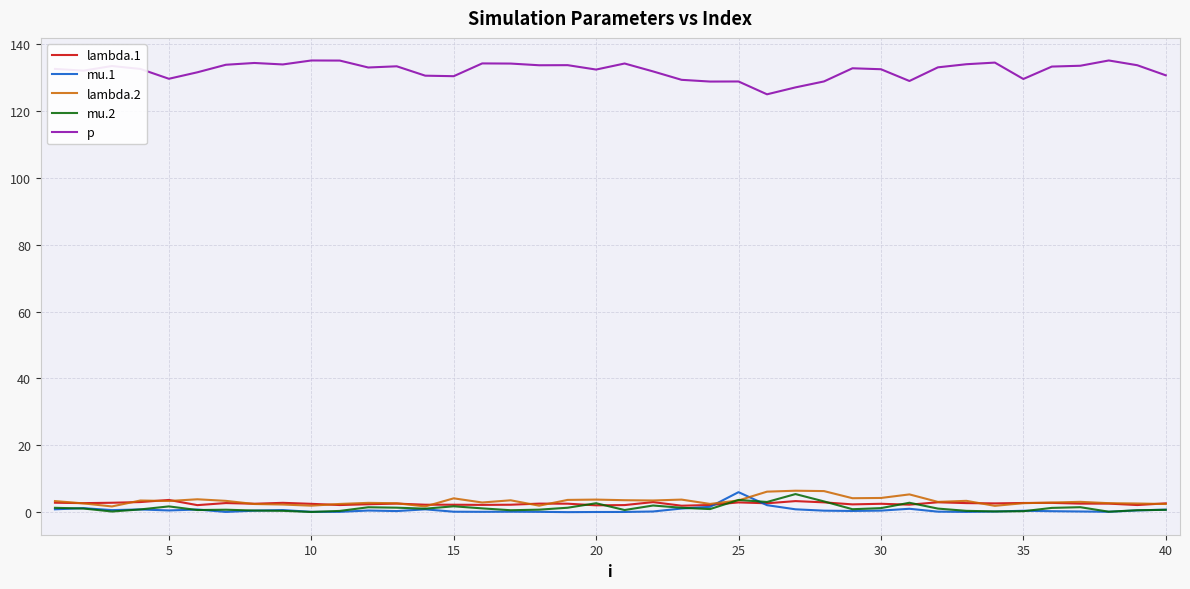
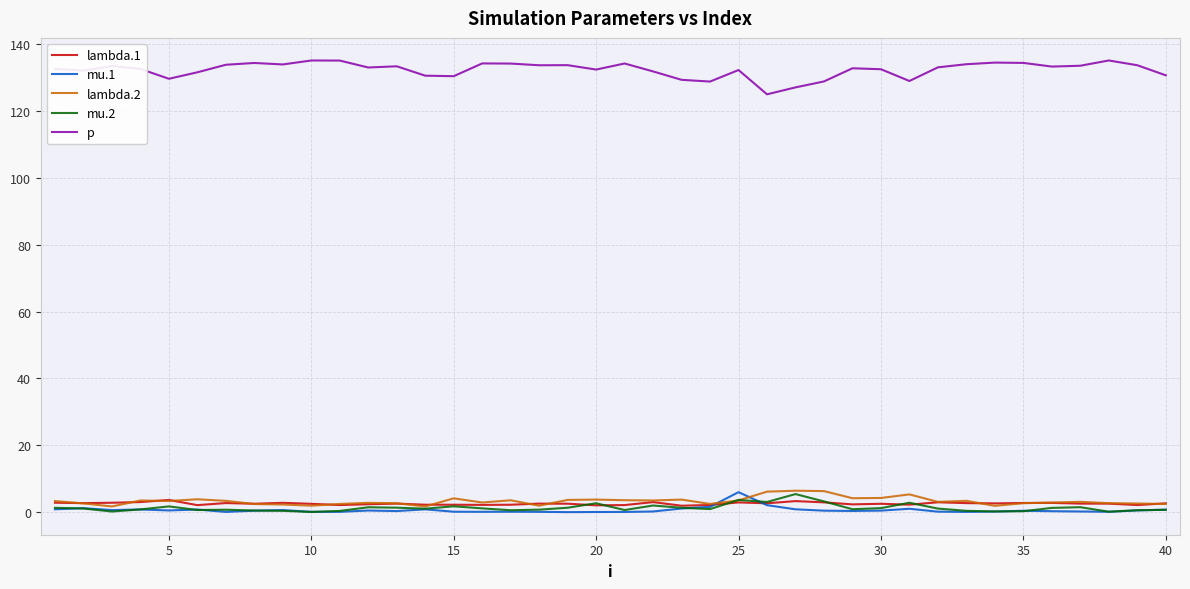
  {
    "lambda.1": {
      "30": 3
    },
    "mu.1": {
      "5": 1,
      "15": 0,
      "20": 0,
      "25": 6
    },
    "lambda.2": {
      "15": 4,
      "20": 4,
      "30": 4
    },
    "mu.2": {
      "5": 2
    },
    "p": {
      "5": 130,
      "10": 135,
      "15": 130,
      "20": 132,
-     "25": 129,
+     "25": 132,
      "30": 133,
-     "35": 130,
+     "35": 134,
      "40": 131
    }
  }
